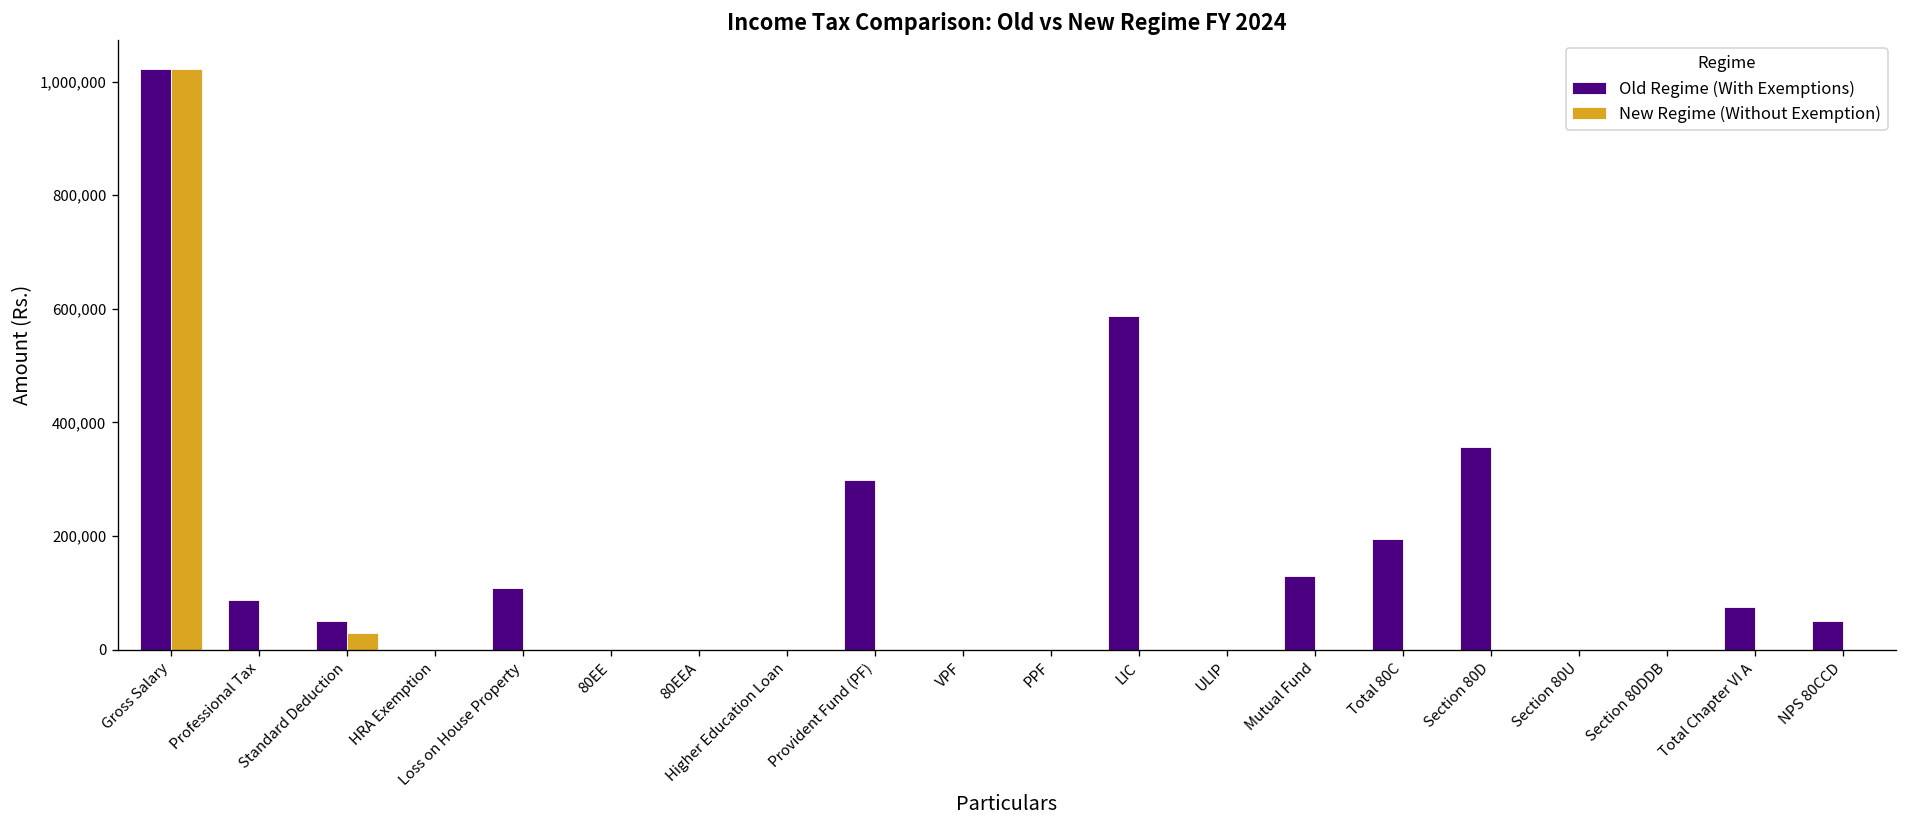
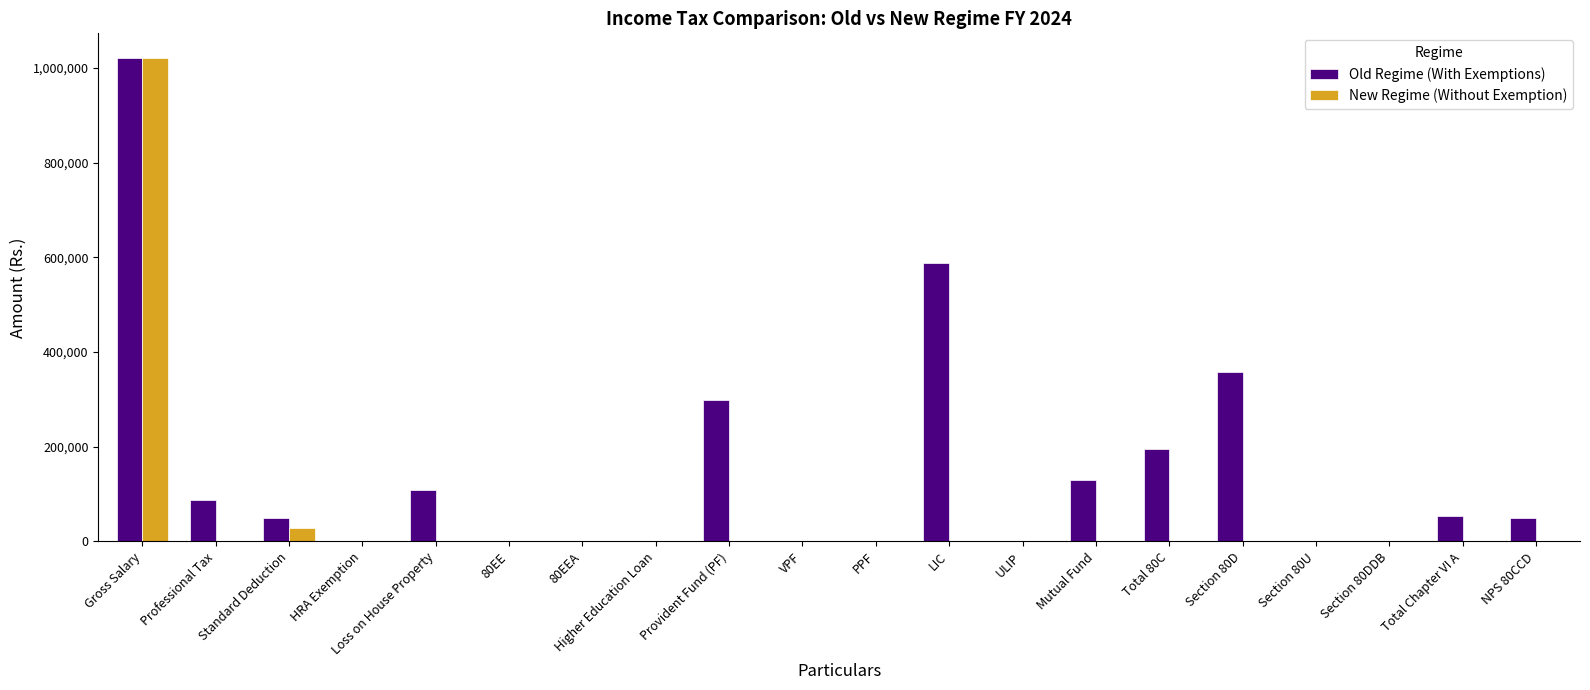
  {
    "Old Regime (With Exemptions)": {
      "Gross Salary": "1,020,000",
      "Professional Tax": "90,000",
      "Standard Deduction": "50,000",
      "HRA Exemption": "0",
      "Loss on House Property": "110,000",
      "80EE": "0",
      "80EEA": "0",
      "Higher Education Loan": "0",
      "Provident Fund (PF)": "300,000",
      "VPF": "0",
      "PPF": "0",
      "LIC": "590,000",
      "ULIP": "0",
      "Mutual Fund": "130,000",
      "Total 80C": "190,000",
      "Section 80D": "360,000",
      "Section 80U": "0",
      "Section 80DDB": "0",
-     "Total Chapter VI A": "80,000",
+     "Total Chapter VI A": "50,000",
      "NPS 80CCD": "50,000"
    },
    "New Regime (Without Exemption)": {
      "Gross Salary": "1,020,000",
      "Professional Tax": "0",
      "Standard Deduction": "30,000",
      "HRA Exemption": "0",
      "Loss on House Property": "0",
      "80EE": "0",
      "80EEA": "0",
      "Higher Education Loan": "0",
      "Provident Fund (PF)": "0",
      "VPF": "0",
      "PPF": "0",
      "LIC": "0",
      "ULIP": "0",
      "Mutual Fund": "0",
      "Total 80C": "0",
      "Section 80D": "0",
      "Section 80U": "0",
      "Section 80DDB": "0",
      "Total Chapter VI A": "0",
      "NPS 80CCD": "0"
    }
  }
